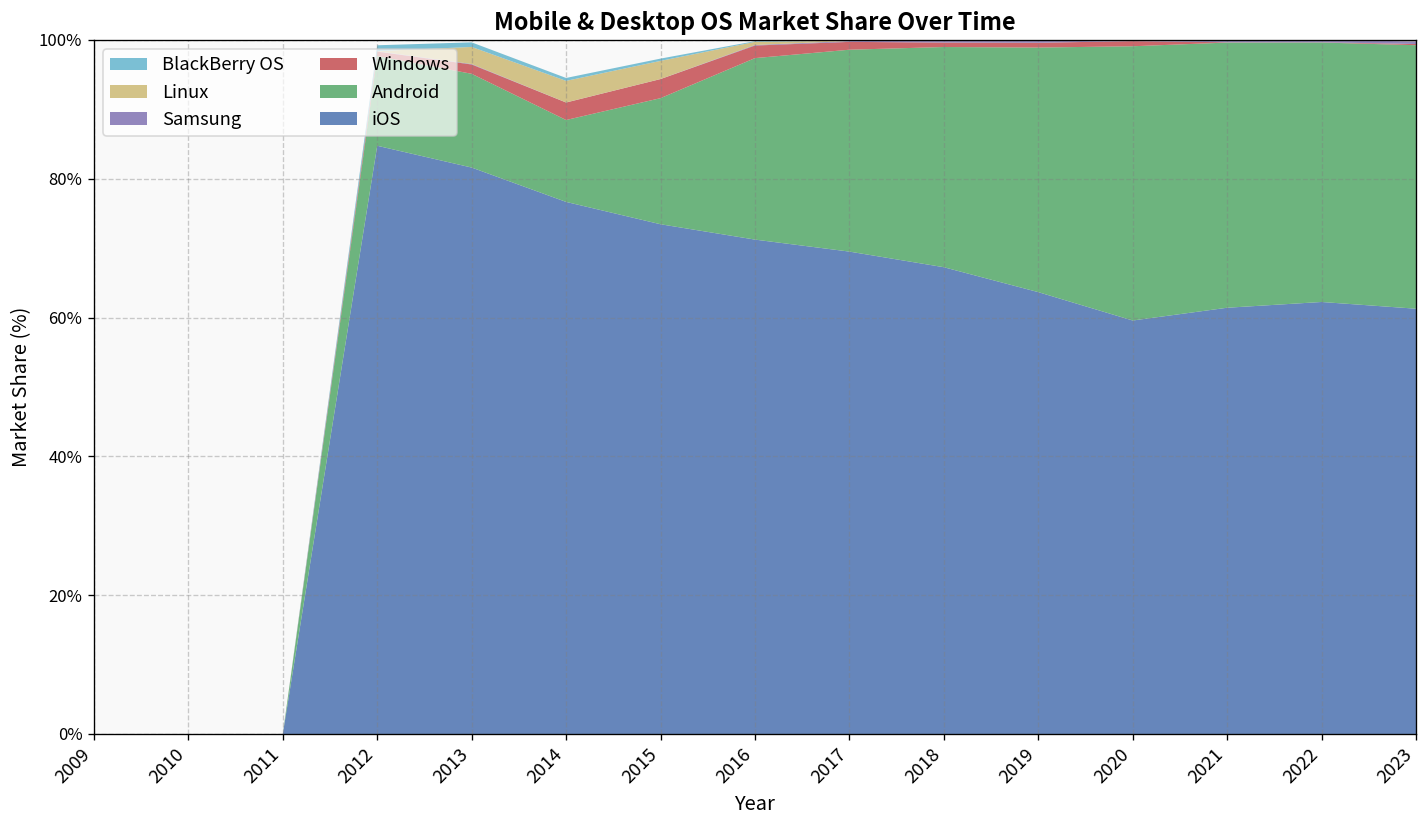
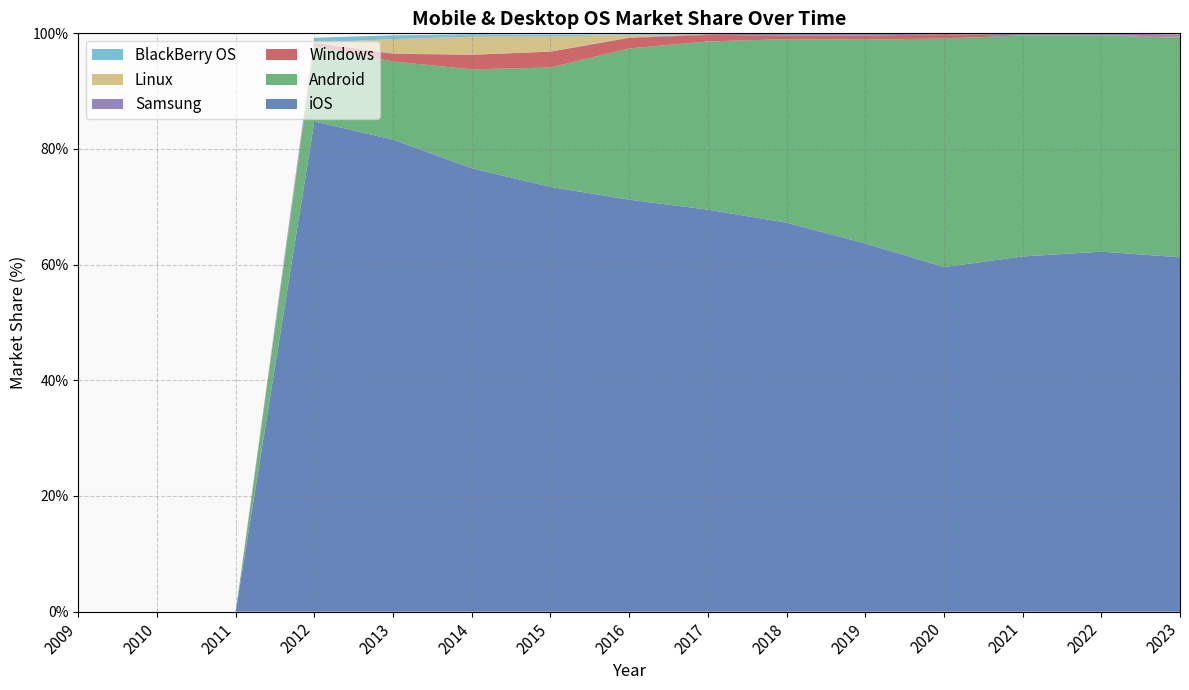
  {
    "Android": {
      "2013": "14%",
-     "2014": "12%",
-     "2015": "18%",
+     "2014": "17%",
+     "2015": "21%",
      "2016": "26%",
      "2017": "29%",
      "2018": "32%",
      "2019": "35%",
      "2020": "40%"
    },
    "Linux": {
      "2013": "2%"
    },
    "BlackBerry OS": {
      "2012": "1%",
      "2013": "1%"
    }
  }
